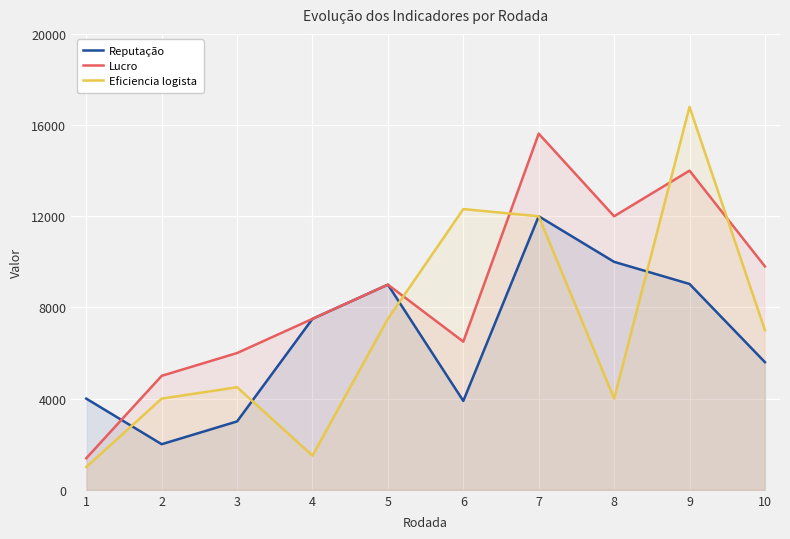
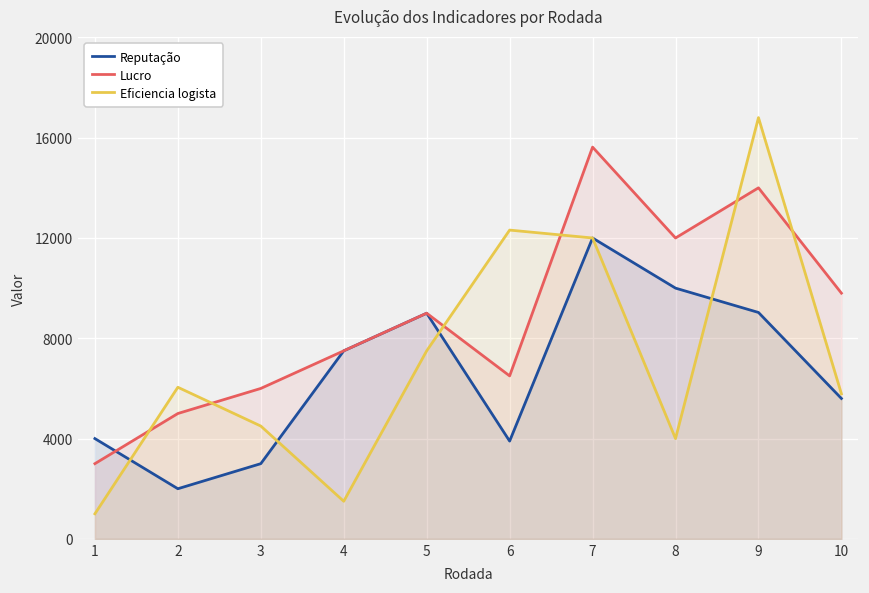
  {
    "Reputação": {
      "1": 4000,
      "2": 2000,
      "3": 3000,
      "6": 3900,
      "8": 10000,
      "9": 9000,
      "10": 5600
    },
    "Lucro": {
-     "1": 1400,
+     "1": 3000,
      "2": 5000,
      "3": 6000,
      "6": 6500,
      "7": 15600,
      "8": 12000,
      "9": 14000,
      "10": 9800
    },
    "Eficiencia logista": {
      "1": 1000,
-     "2": 4000,
+     "2": 6000,
      "3": 4500,
      "4": 1500,
      "5": 7500,
      "6": 12300,
      "8": 4000,
      "9": 16800,
-     "10": 7000
+     "10": 5800
    }
  }
